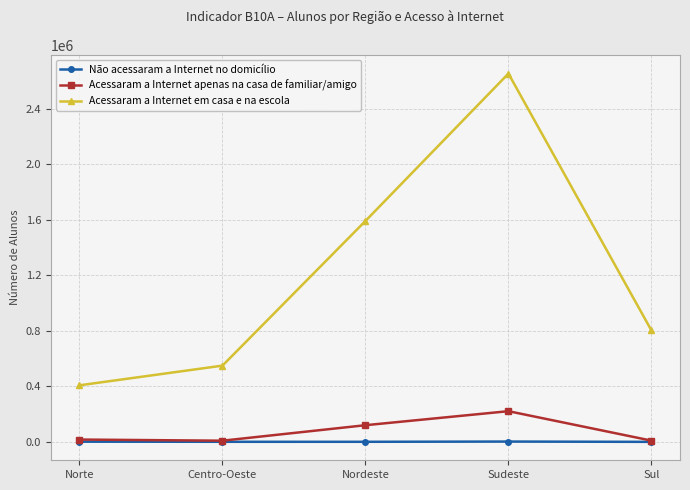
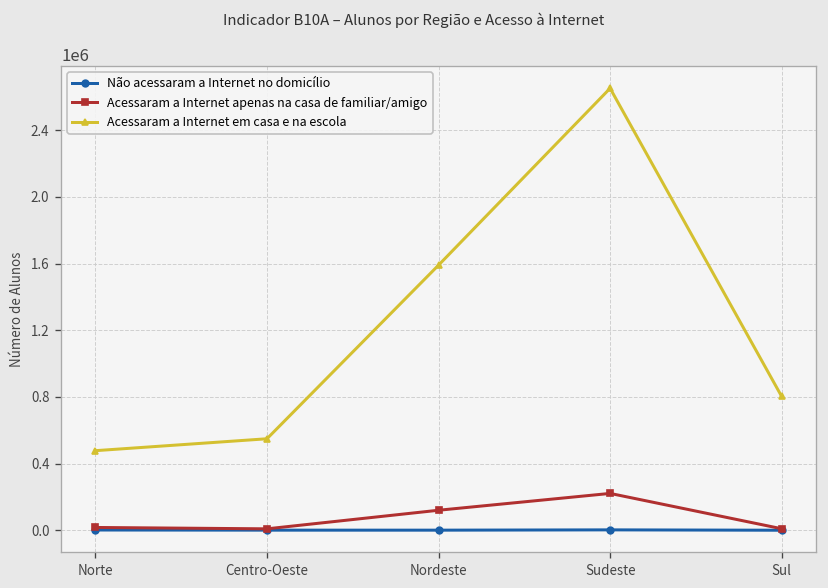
  {
    "Não acessaram a Internet no domicílio": {
      "Nordeste": 0,
      "Sudeste": 0
    },
    "Acessaram a Internet apenas na casa de familiar/amigo": {
      "Nordeste": 120000,
      "Sudeste": 220000
    },
    "Acessaram a Internet em casa e na escola": {
-     "Norte": 410000,
+     "Norte": 480000,
      "Centro-Oeste": 550000,
      "Nordeste": 1590000,
      "Sudeste": 2650000,
      "Sul": 800000
    }
  }
